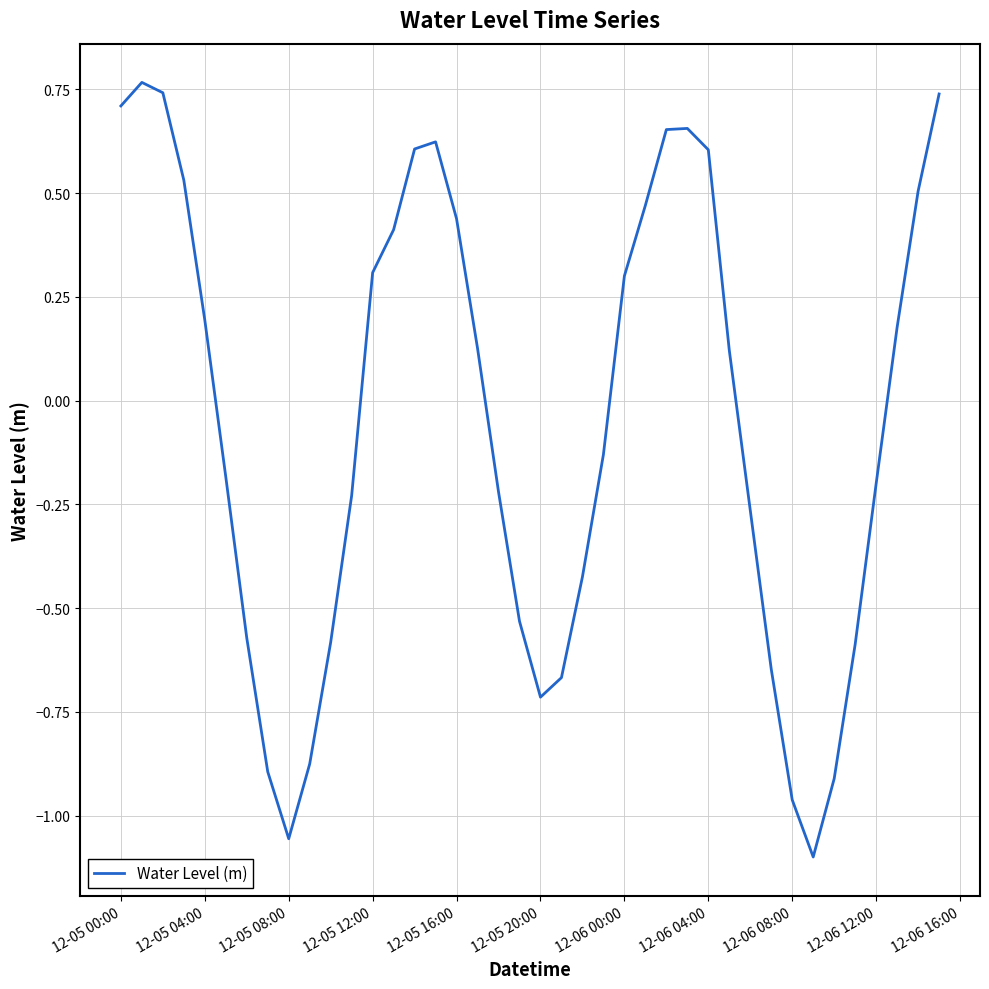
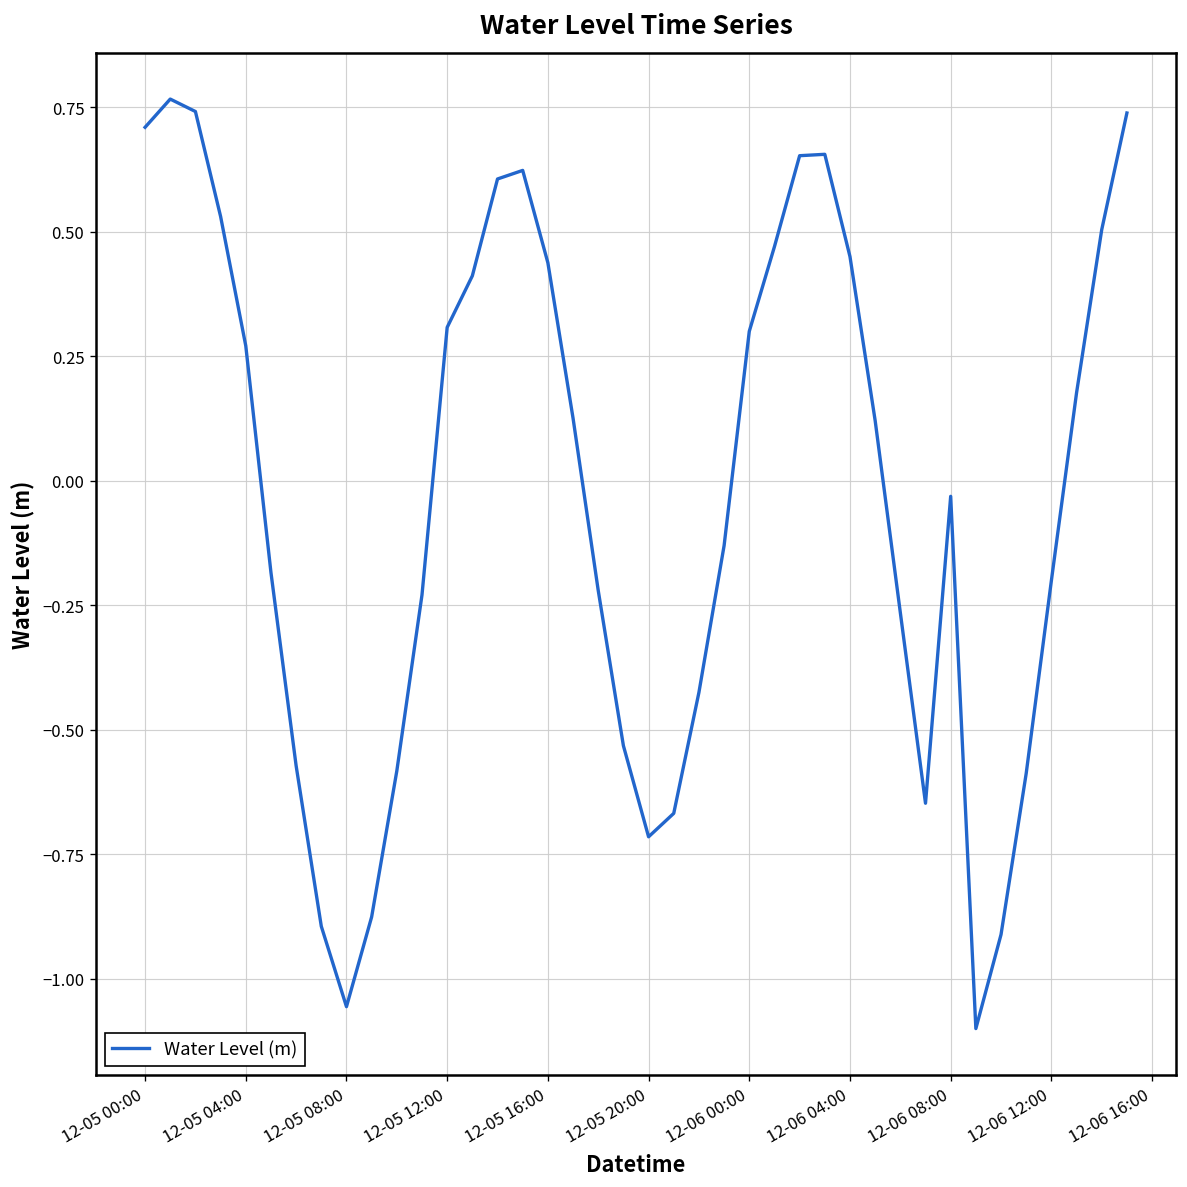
  {
    "12-05 00:00": 0.71,
-   "12-05 04:00": 0.19,
+   "12-05 04:00": 0.27,
    "12-05 08:00": -1.06,
    "12-05 12:00": 0.31,
    "12-05 16:00": 0.44,
    "12-05 20:00": -0.71,
    "12-06 00:00": 0.30,
-   "12-06 04:00": 0.60,
-   "12-06 08:00": -0.96,
+   "12-06 04:00": 0.45,
+   "12-06 08:00": -0.03,
    "12-06 12:00": -0.20
  }
